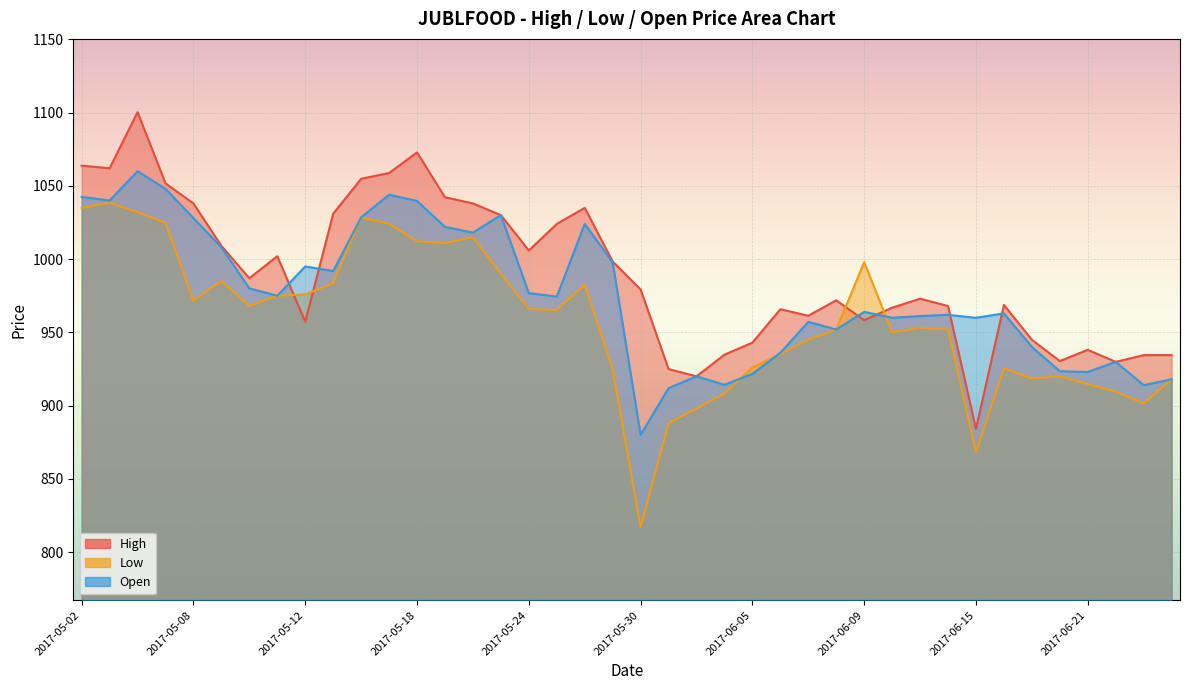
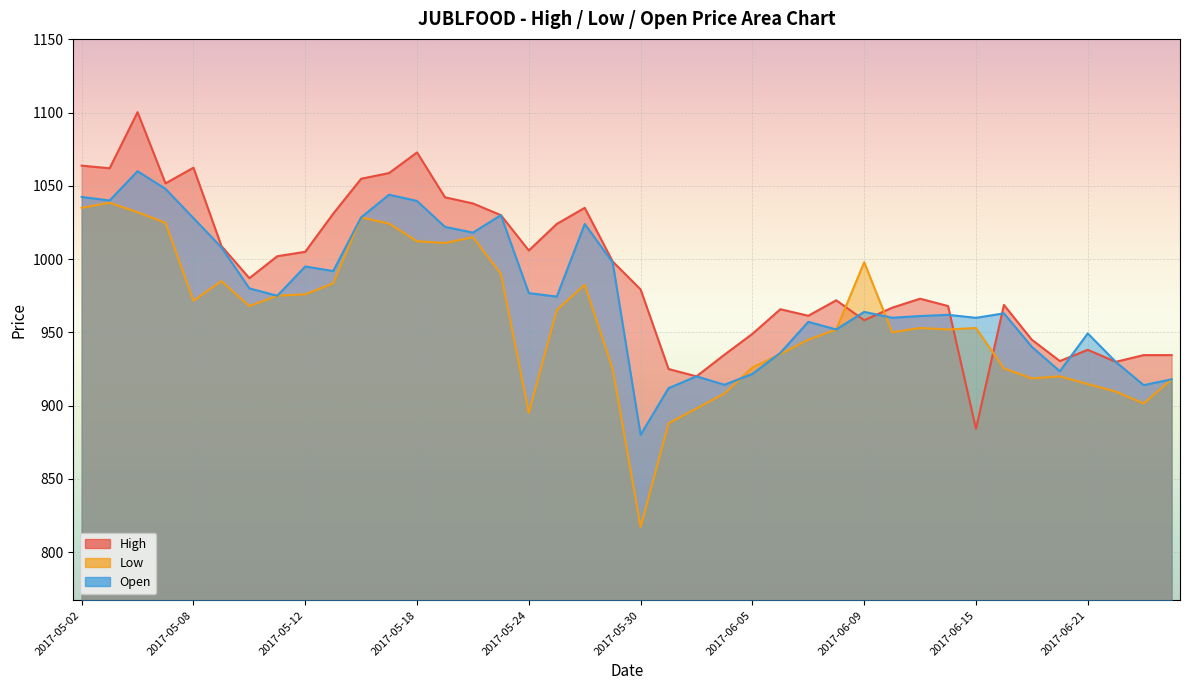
  {
    "High": {
      "2017-05-02": 1064,
-     "2017-05-08": 1038,
-     "2017-05-12": 957,
+     "2017-05-08": 1062,
+     "2017-05-12": 1005,
      "2017-05-18": 1073,
      "2017-05-24": 1006,
      "2017-05-30": 979,
-     "2017-06-05": 943,
+     "2017-06-05": 949,
      "2017-06-09": 958,
      "2017-06-15": 884,
      "2017-06-21": 938
    },
    "Low": {
      "2017-05-02": 1035,
      "2017-05-08": 972,
      "2017-05-12": 976,
      "2017-05-18": 1012,
-     "2017-05-24": 966,
+     "2017-05-24": 895,
      "2017-05-30": 817,
      "2017-06-05": 926,
      "2017-06-09": 998,
-     "2017-06-15": 868,
+     "2017-06-15": 953,
      "2017-06-21": 915
    },
    "Open": {
      "2017-05-02": 1042,
      "2017-05-08": 1028,
      "2017-05-12": 995,
      "2017-05-18": 1040,
      "2017-05-24": 977,
      "2017-05-30": 880,
      "2017-06-05": 922,
      "2017-06-09": 964,
      "2017-06-15": 960,
-     "2017-06-21": 923
+     "2017-06-21": 949
    }
  }
